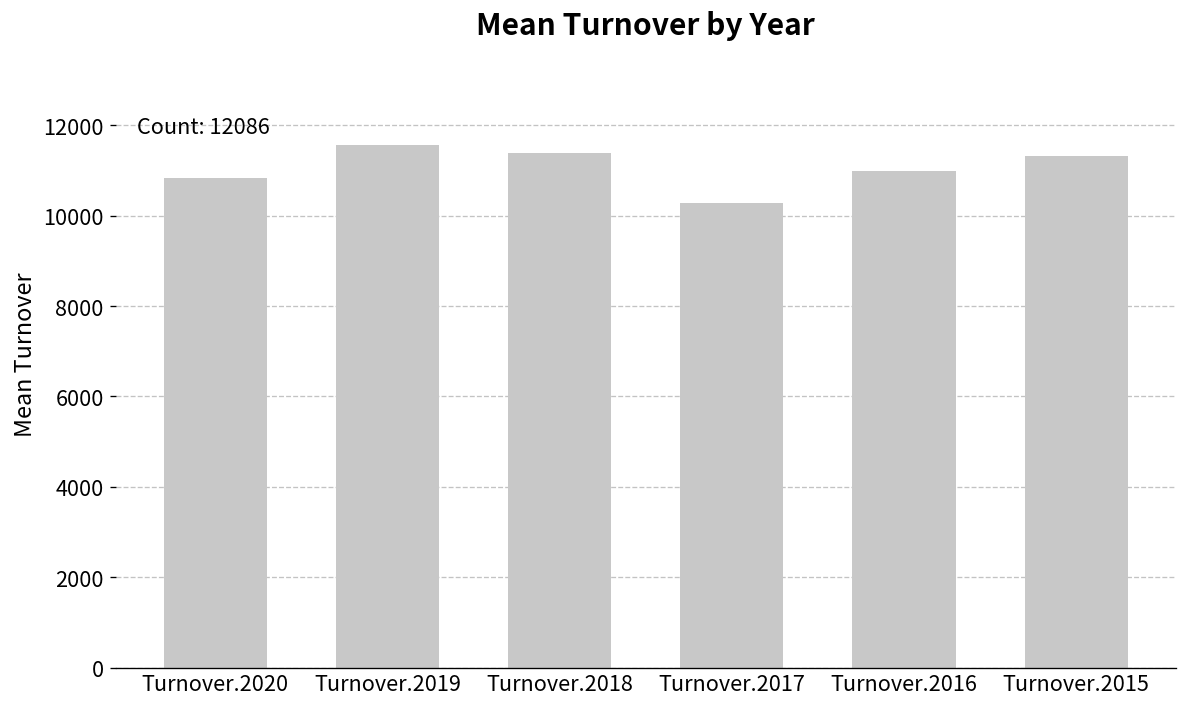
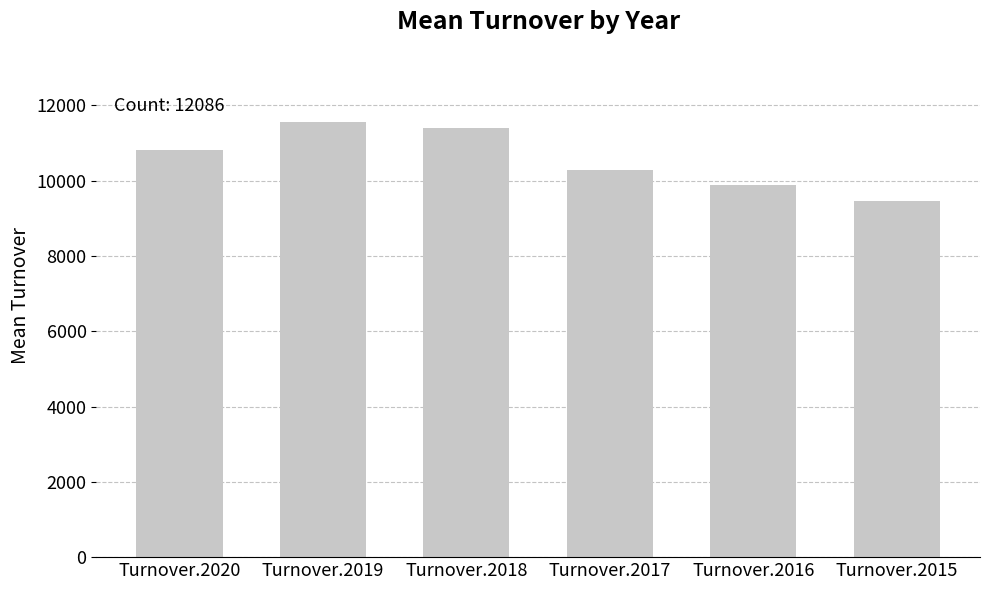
  {
    "Turnover.2020": 10800,
    "Turnover.2019": 11600,
    "Turnover.2018": 11400,
    "Turnover.2017": 10300,
-   "Turnover.2016": 11000,
-   "Turnover.2015": 11300
+   "Turnover.2016": 9900,
+   "Turnover.2015": 9400
  }
